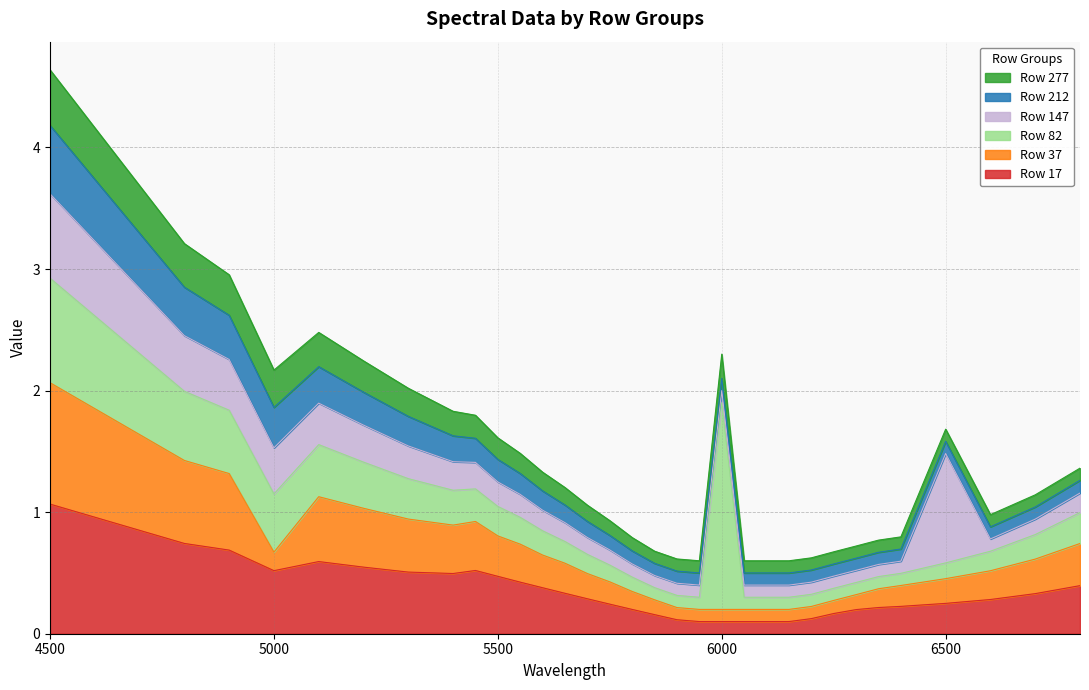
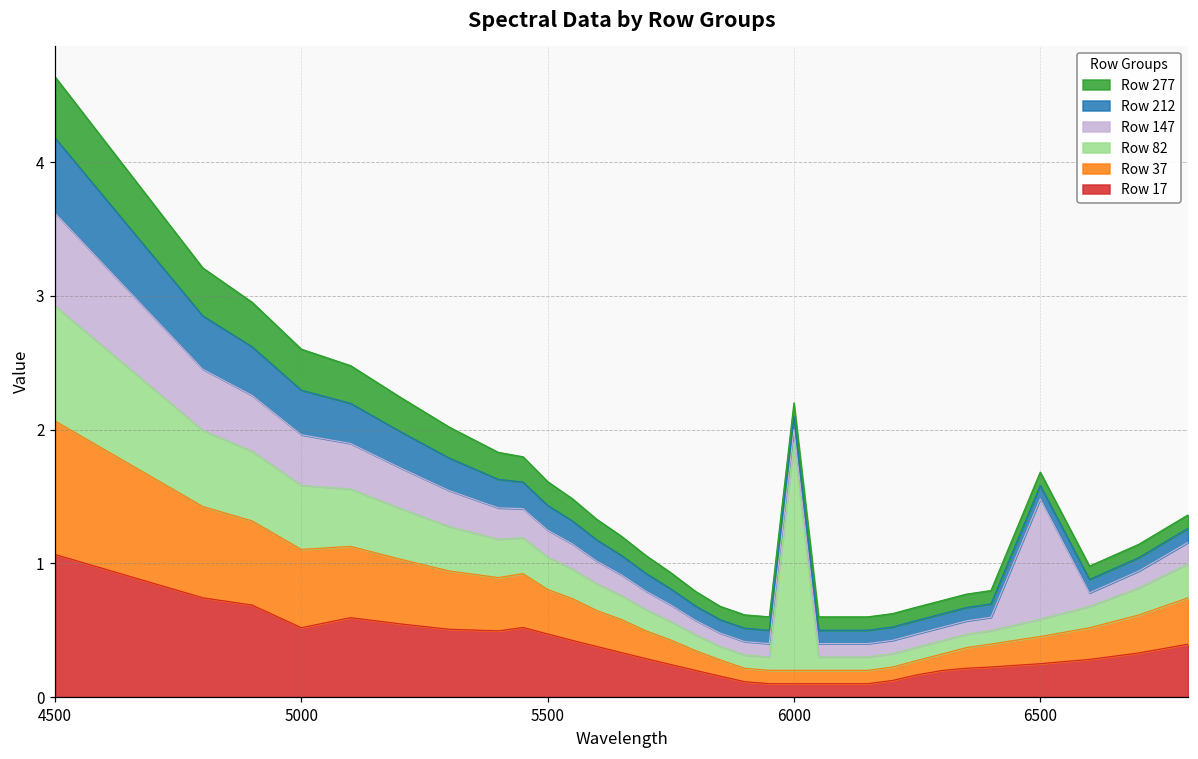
  {
    "Row 17": {
      "4500": 1.07,
      "5000": 0.52,
      "5500": 0.47,
      "6000": 0.10,
      "6500": 0.25
    },
    "Row 37": {
      "4500": 1.00,
-     "5000": 0.15,
+     "5000": 0.59,
      "5500": 0.33,
      "6000": 0.10,
      "6500": 0.20
    },
    "Row 82": {
      "4500": 0.86,
      "5000": 0.48,
      "5500": 0.24,
      "6000": 1.70,
      "6500": 0.13
    },
    "Row 147": {
      "4500": 0.69,
      "5000": 0.38,
      "5500": 0.20,
      "6000": 0.10,
      "6500": 0.90
    },
    "Row 212": {
      "4500": 0.56,
      "5000": 0.33,
      "5500": 0.19,
      "6000": 0.10,
      "6500": 0.10
    },
    "Row 277": {
      "4500": 0.46,
      "5000": 0.3,
      "5500": 0.18,
-     "6000": 0.2,
+     "6000": 0.1,
      "6500": 0.1
    }
  }
